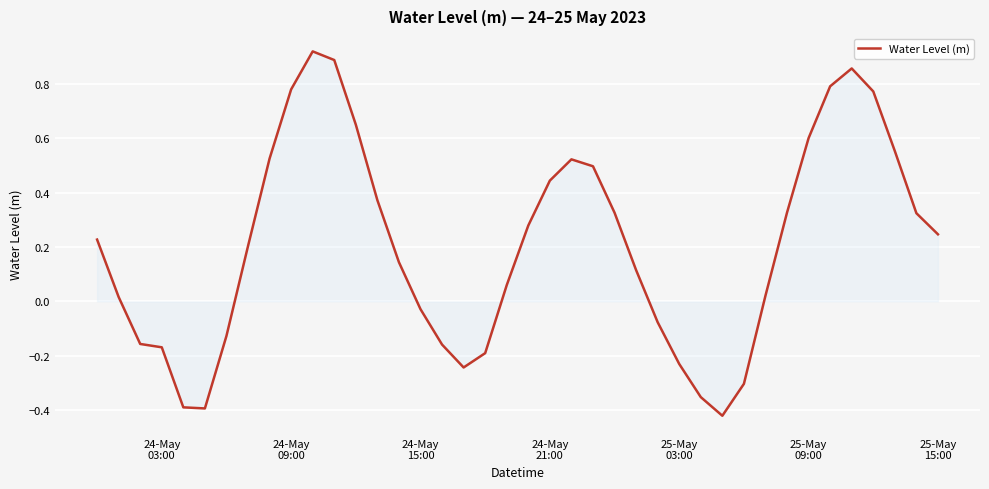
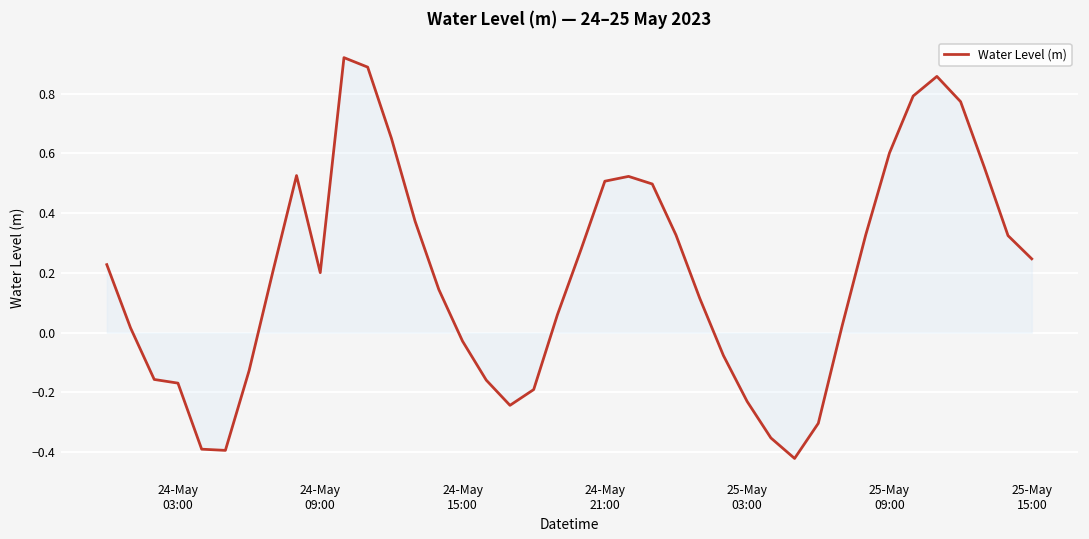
  {
    "Water Level (m)": {
      "24-May 03:00": -0.17,
-     "24-May 09:00": 0.78,
+     "24-May 09:00": 0.20,
      "24-May 15:00": -0.03,
-     "24-May 21:00": 0.44,
+     "24-May 21:00": 0.51,
      "25-May 03:00": -0.23
    }
  }
